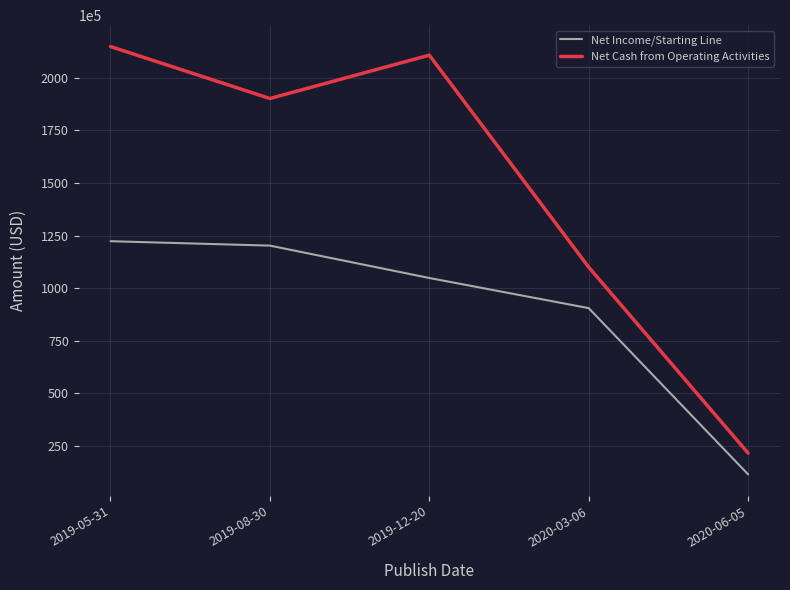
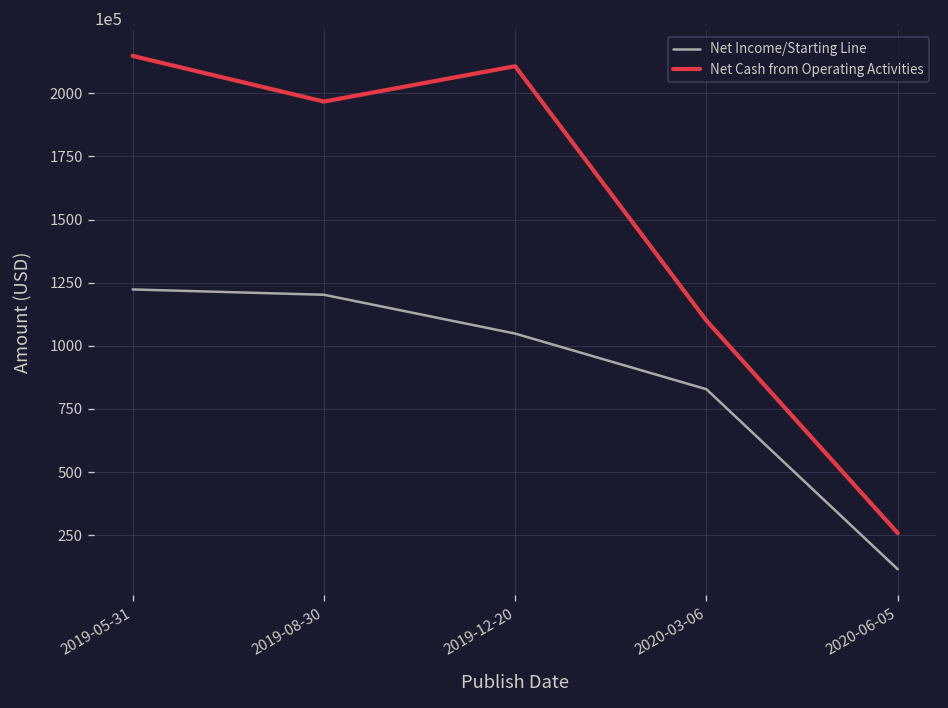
  {
    "Net Income/Starting Line": {
      "2019-05-31": 122000000,
      "2019-08-30": 120000000,
      "2019-12-20": 105000000,
-     "2020-03-06": 91000000,
+     "2020-03-06": 83000000,
      "2020-06-05": 12000000
    },
    "Net Cash from Operating Activities": {
      "2019-05-31": 215000000,
-     "2019-08-30": 190000000,
+     "2019-08-30": 197000000,
      "2019-12-20": 211000000,
      "2020-03-06": 110000000,
-     "2020-06-05": 22000000
+     "2020-06-05": 26000000
    }
  }
